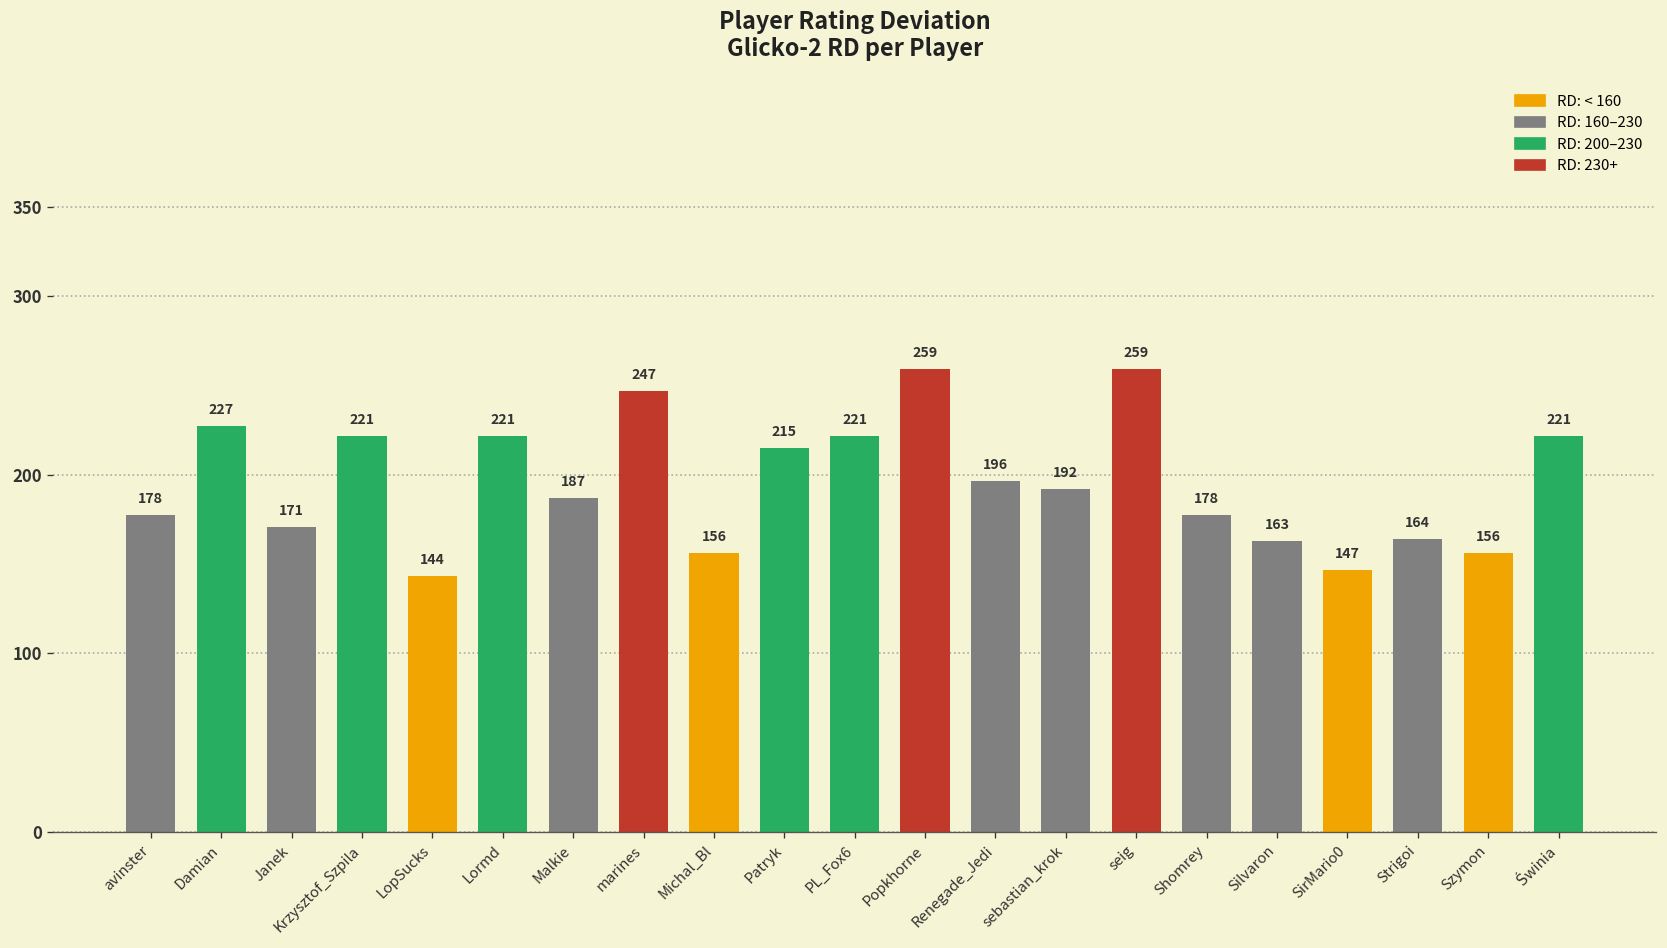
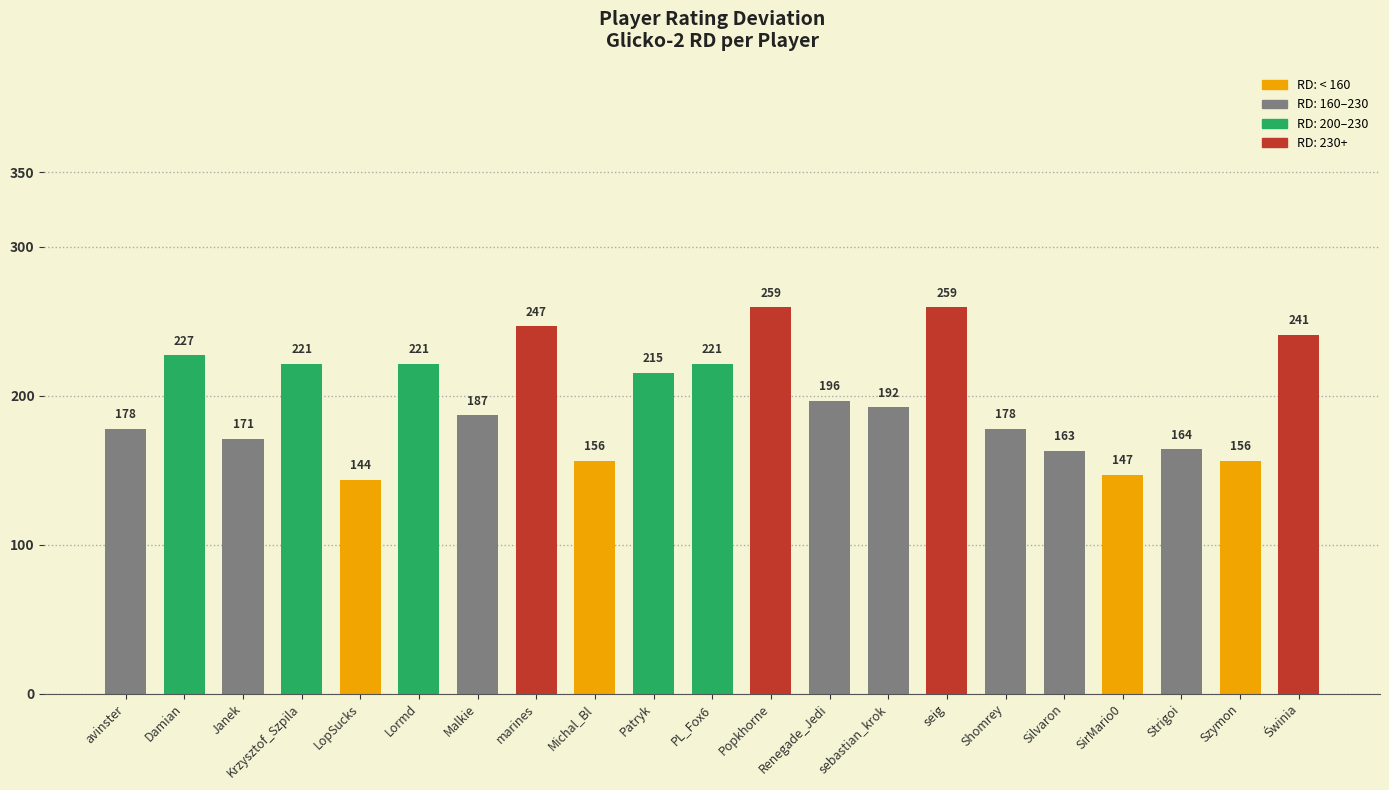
  {
    "avinster": 178,
    "Damian": 227,
    "Janek": 171,
    "Krzysztof_Szpila": 221,
    "LopSucks": 144,
    "Lormd": 221,
    "Malkie": 187,
    "marines": 247,
    "Michal_Bl": 156,
    "Patryk": 215,
    "PL_Fox6": 221,
    "Popkhorne": 259,
    "Renegade_Jedi": 196,
    "sebastian_krok": 192,
    "seig": 259,
    "Shomrey": 178,
    "Silvaron": 163,
    "SirMario0": 147,
    "Strigoi": 164,
    "Szymon": 156,
-   "Świnia": 221
+   "Świnia": 241
  }
